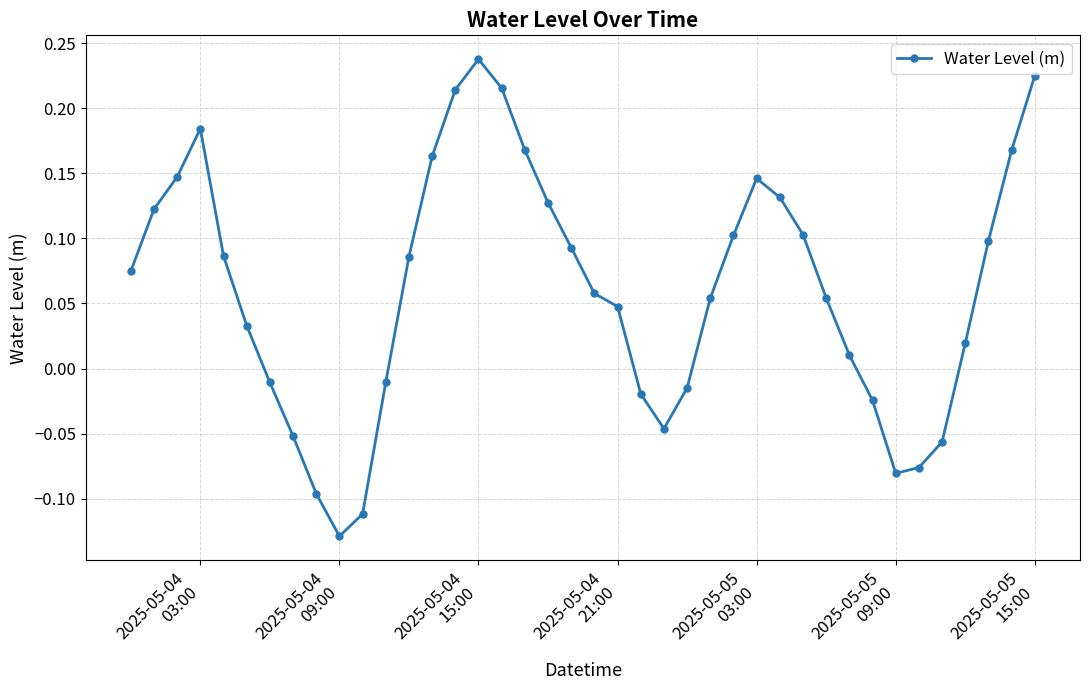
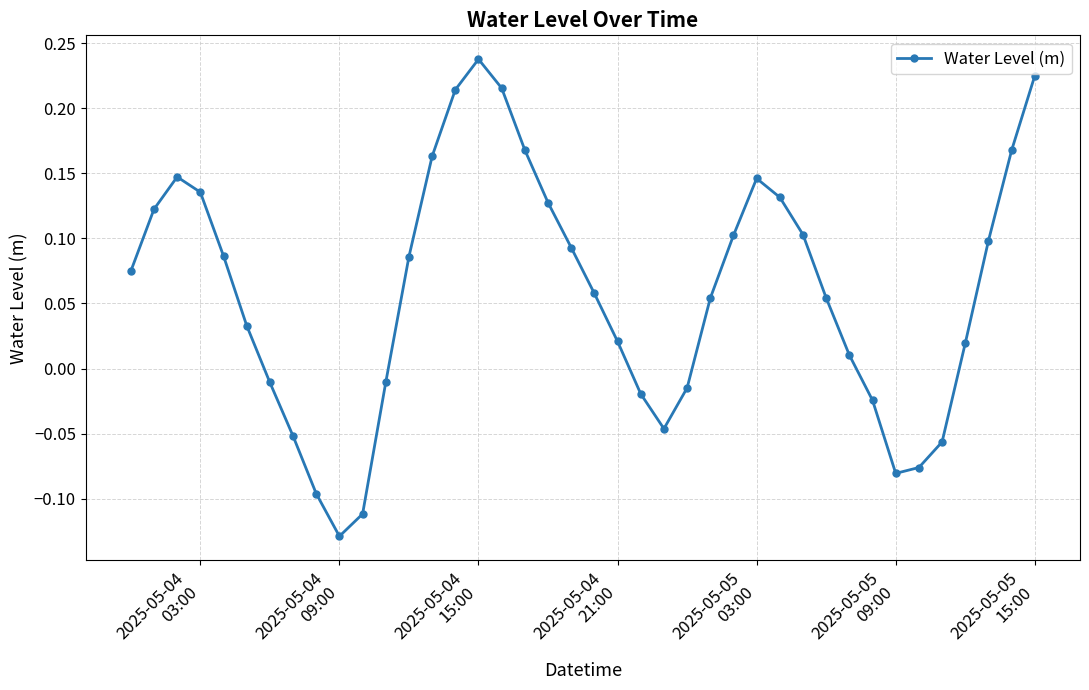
  {
-   "2025-05-04 03:00": 0.184,
+   "2025-05-04 03:00": 0.136,
    "2025-05-04 09:00": -0.129,
    "2025-05-04 15:00": 0.238,
-   "2025-05-04 21:00": 0.048,
+   "2025-05-04 21:00": 0.021,
    "2025-05-05 03:00": 0.146,
    "2025-05-05 09:00": -0.081,
    "2025-05-05 15:00": 0.225
  }
